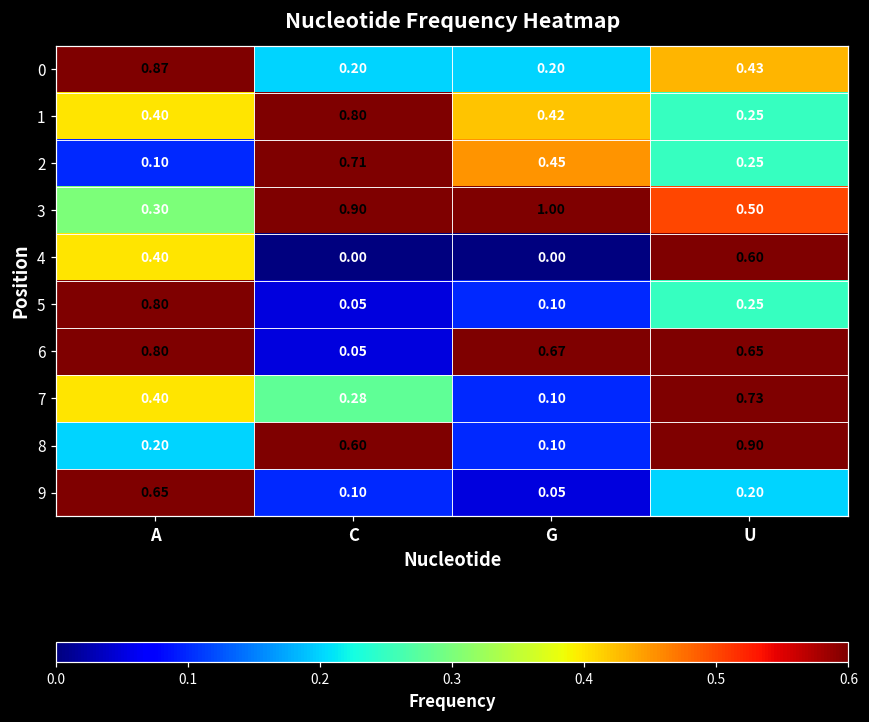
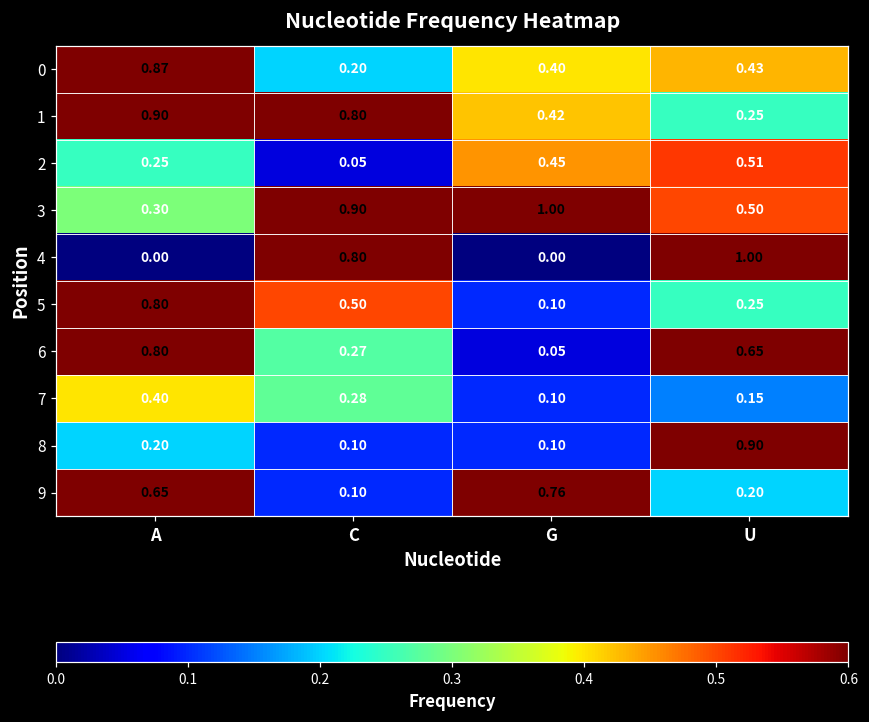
  {
    "0": {
      "A": 0.87,
      "C": 0.20,
-     "G": 0.20,
+     "G": 0.40,
      "U": 0.43
    },
    "1": {
-     "A": 0.40,
+     "A": 0.90,
      "C": 0.80,
      "G": 0.42,
      "U": 0.25
    },
    "2": {
-     "A": 0.10,
-     "C": 0.71,
+     "A": 0.25,
+     "C": 0.05,
      "G": 0.45,
-     "U": 0.25
+     "U": 0.51
    },
    "3": {
      "A": 0.30,
      "C": 0.90,
      "G": 1.00,
      "U": 0.50
    },
    "4": {
-     "A": 0.40,
-     "C": 0.00,
+     "A": 0.00,
+     "C": 0.80,
      "G": 0.00,
-     "U": 0.60
+     "U": 1.00
    },
    "5": {
      "A": 0.80,
-     "C": 0.05,
+     "C": 0.50,
      "G": 0.10,
      "U": 0.25
    },
    "6": {
      "A": 0.80,
-     "C": 0.05,
-     "G": 0.67,
+     "C": 0.27,
+     "G": 0.05,
      "U": 0.65
    },
    "7": {
      "A": 0.40,
      "C": 0.28,
      "G": 0.10,
-     "U": 0.73
+     "U": 0.15
    },
    "8": {
      "A": 0.20,
-     "C": 0.60,
+     "C": 0.10,
      "G": 0.10,
      "U": 0.90
    },
    "9": {
      "A": 0.65,
      "C": 0.10,
-     "G": 0.05,
+     "G": 0.76,
      "U": 0.20
    }
  }
